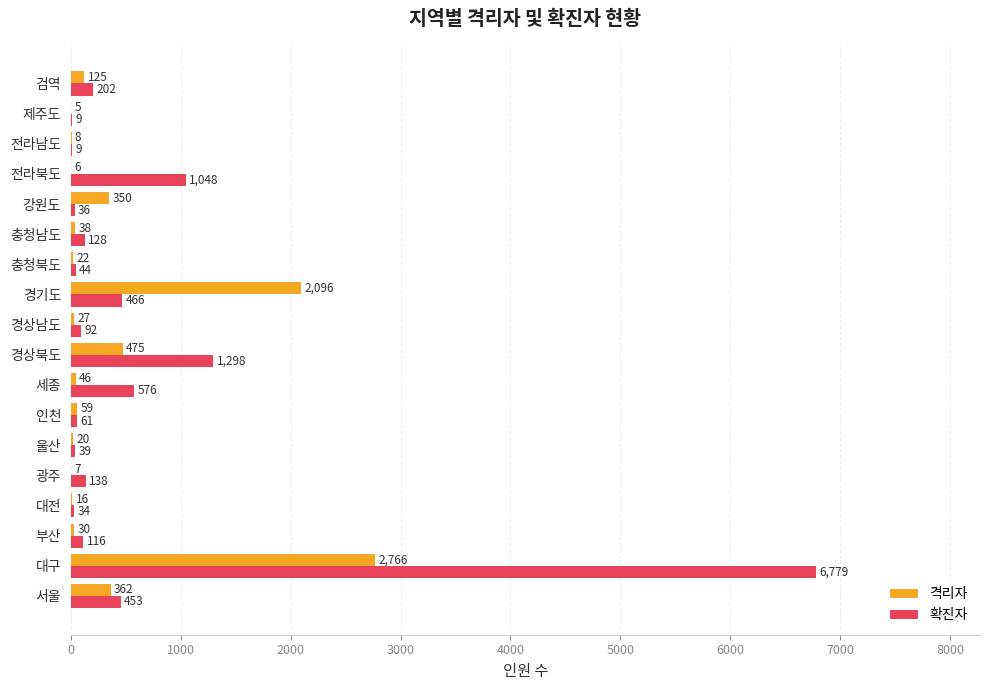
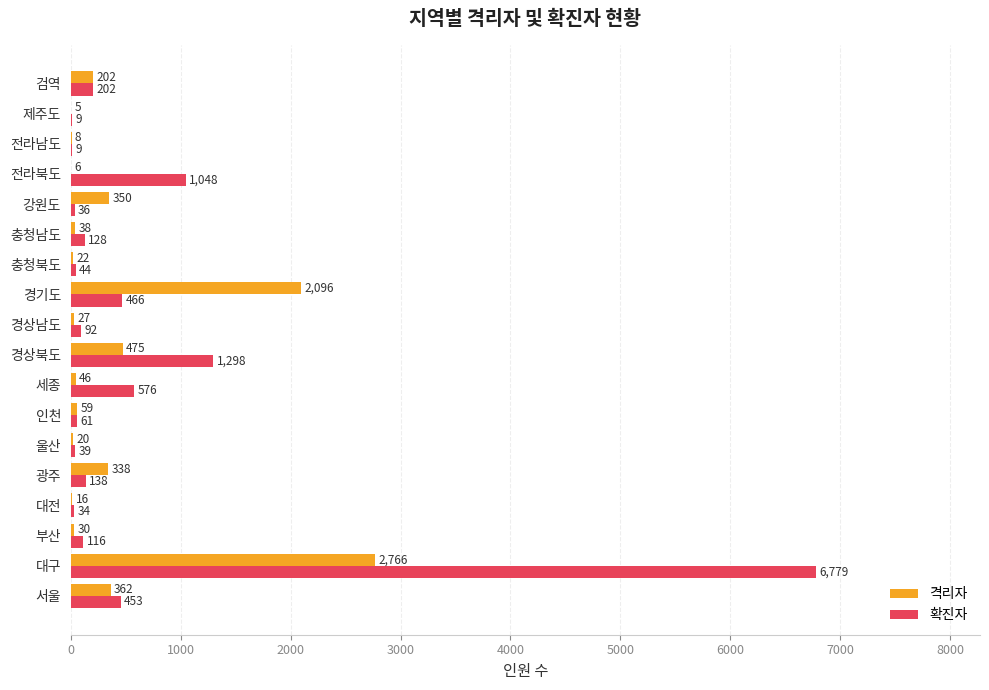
  {
    "격리자": {
-     "검역": "125",
+     "검역": "202",
      "제주도": "5",
      "전라남도": "8",
      "전라북도": "6",
      "강원도": "350",
      "충청남도": "38",
      "충청북도": "22",
      "경기도": "2,096",
      "경상남도": "27",
      "경상북도": "475",
      "세종": "46",
      "인천": "59",
      "울산": "20",
-     "광주": "7",
+     "광주": "338",
      "대전": "16",
      "부산": "30",
      "대구": "2,766",
      "서울": "362"
    },
    "확진자": {
      "검역": "202",
      "제주도": "9",
      "전라남도": "9",
      "전라북도": "1,048",
      "강원도": "36",
      "충청남도": "128",
      "충청북도": "44",
      "경기도": "466",
      "경상남도": "92",
      "경상북도": "1,298",
      "세종": "576",
      "인천": "61",
      "울산": "39",
      "광주": "138",
      "대전": "34",
      "부산": "116",
      "대구": "6,779",
      "서울": "453"
    }
  }
